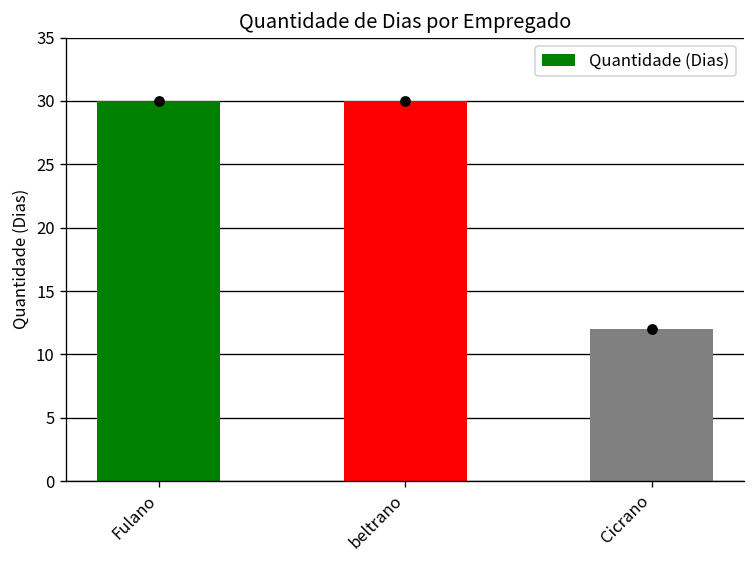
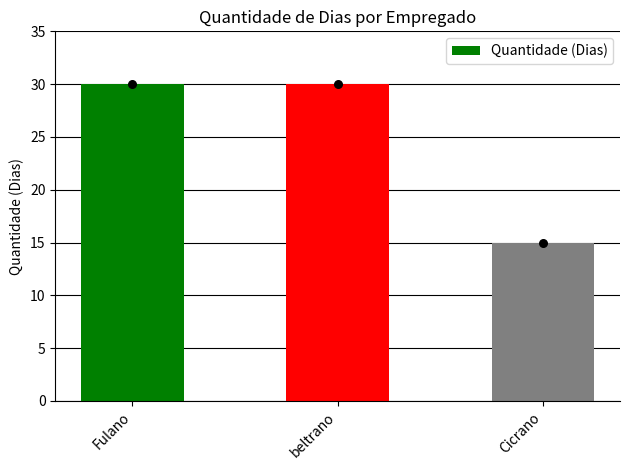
  {
    "Quantidade (Dias)": {
      "Fulano": 30,
      "beltrano": 30,
-     "Cicrano": 12
+     "Cicrano": 15
    }
  }
